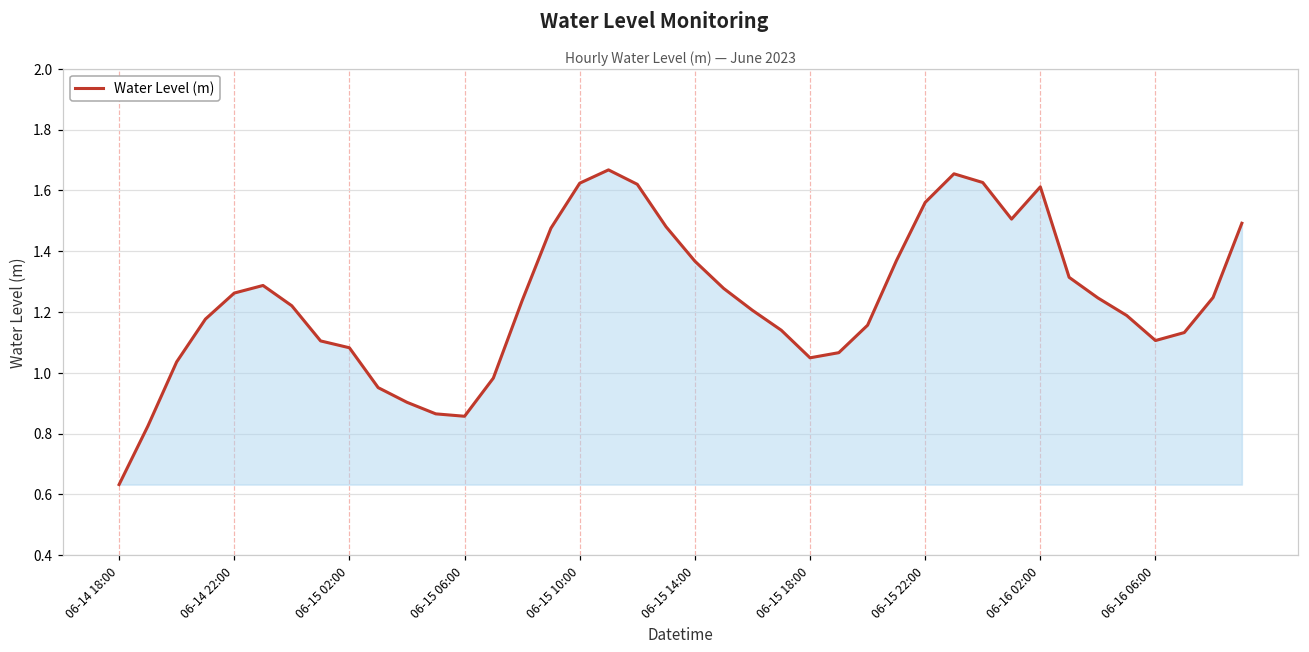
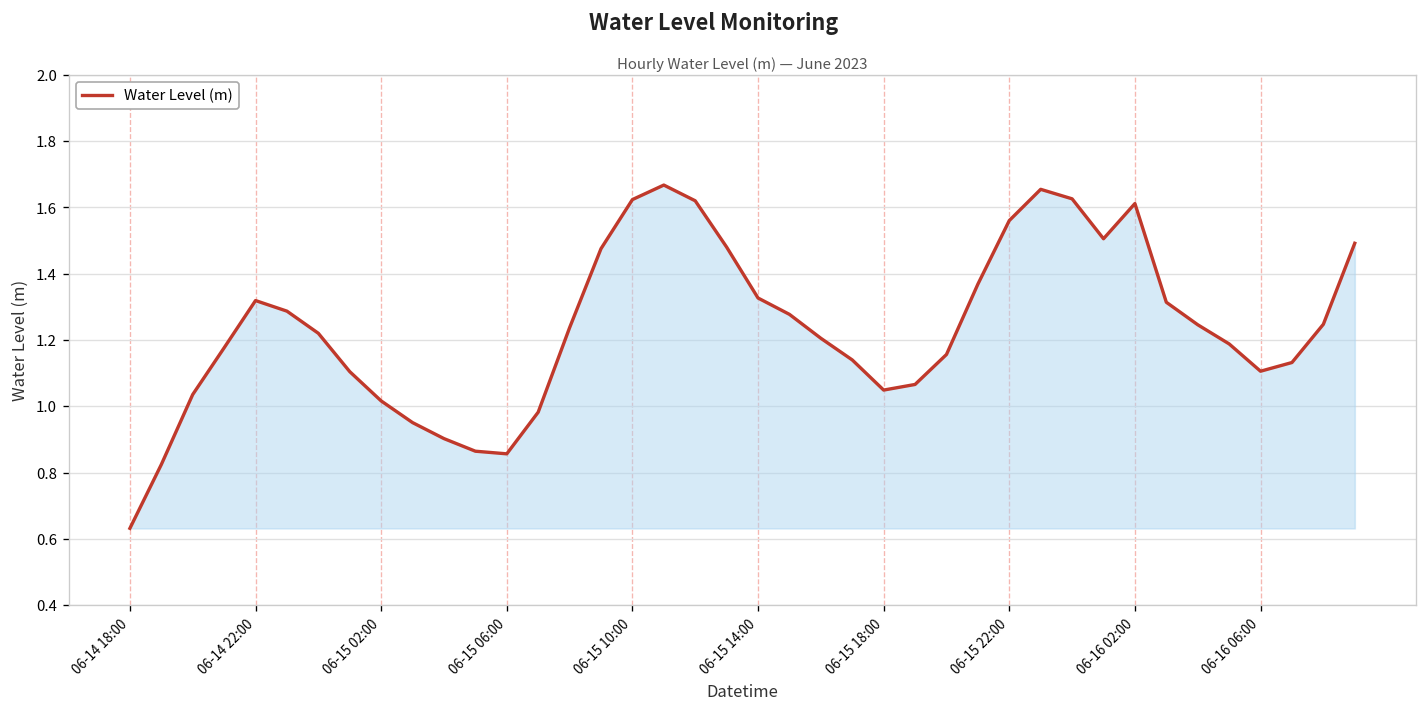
  {
    "06-14 18:00": 0.63,
-   "06-14 22:00": 1.26,
-   "06-15 02:00": 1.08,
+   "06-14 22:00": 1.32,
+   "06-15 02:00": 1.02,
    "06-15 06:00": 0.86,
    "06-15 10:00": 1.62,
-   "06-15 14:00": 1.37,
+   "06-15 14:00": 1.33,
    "06-15 18:00": 1.05,
    "06-15 22:00": 1.56,
    "06-16 02:00": 1.61,
    "06-16 06:00": 1.11
  }
